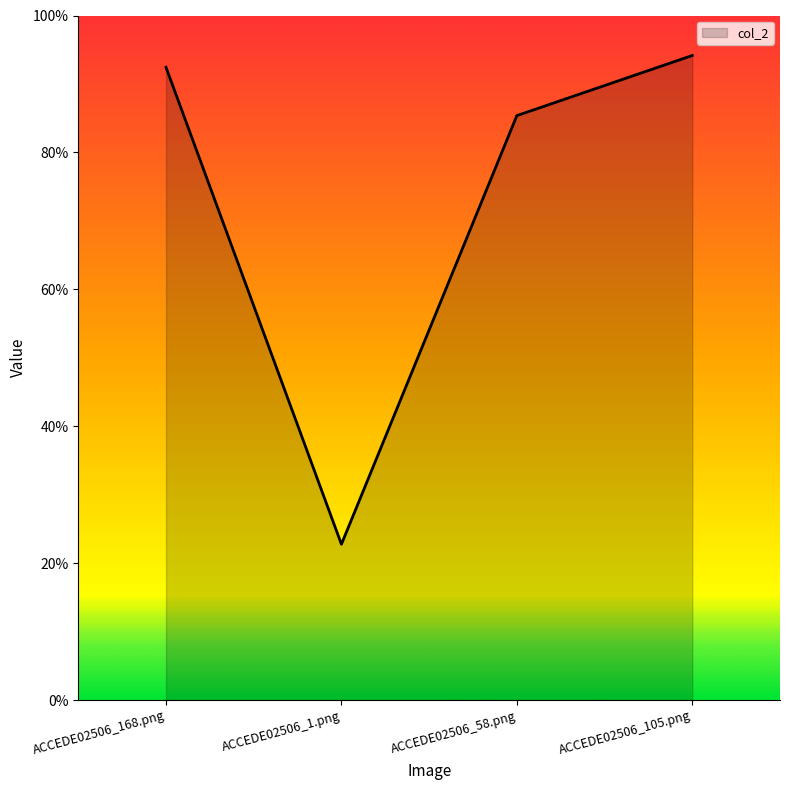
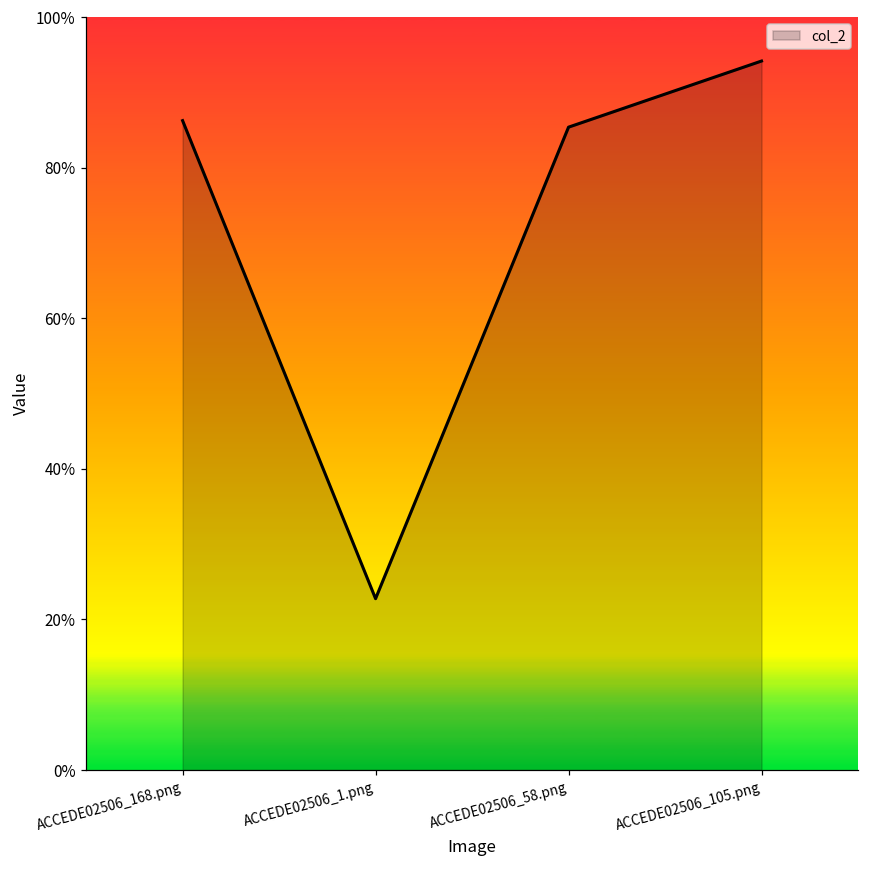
  {
-   "ACCEDE02506_168.png": "92%",
+   "ACCEDE02506_168.png": "86%",
    "ACCEDE02506_1.png": "23%",
    "ACCEDE02506_58.png": "85%",
    "ACCEDE02506_105.png": "94%"
  }
